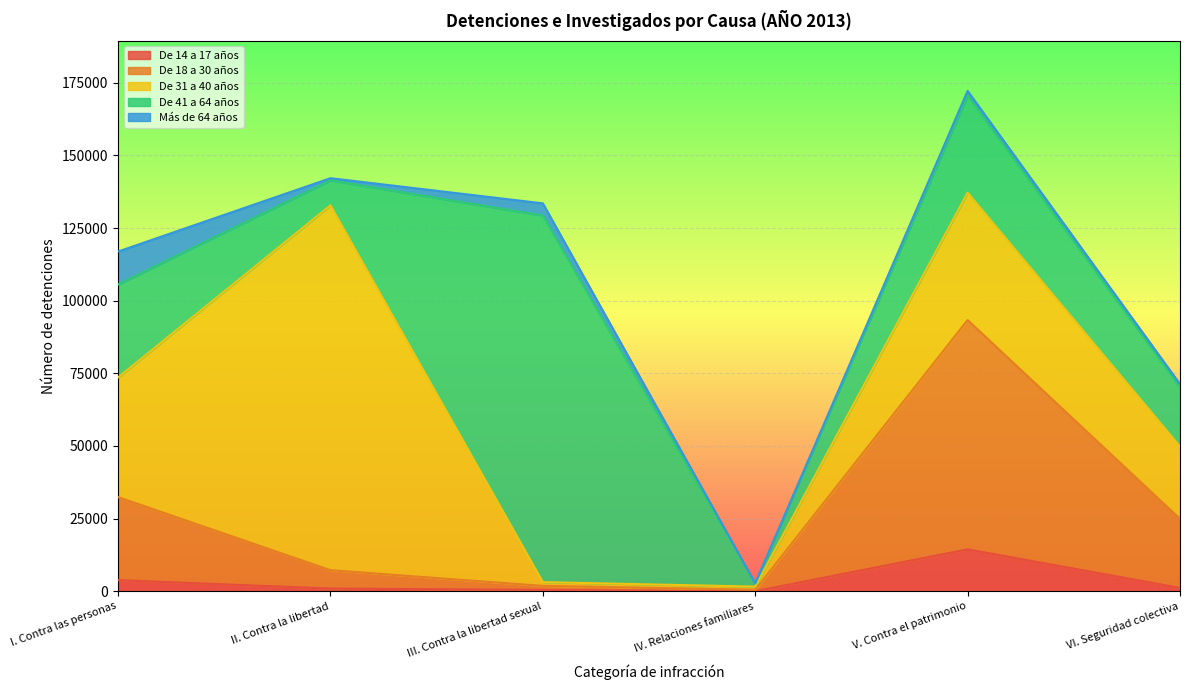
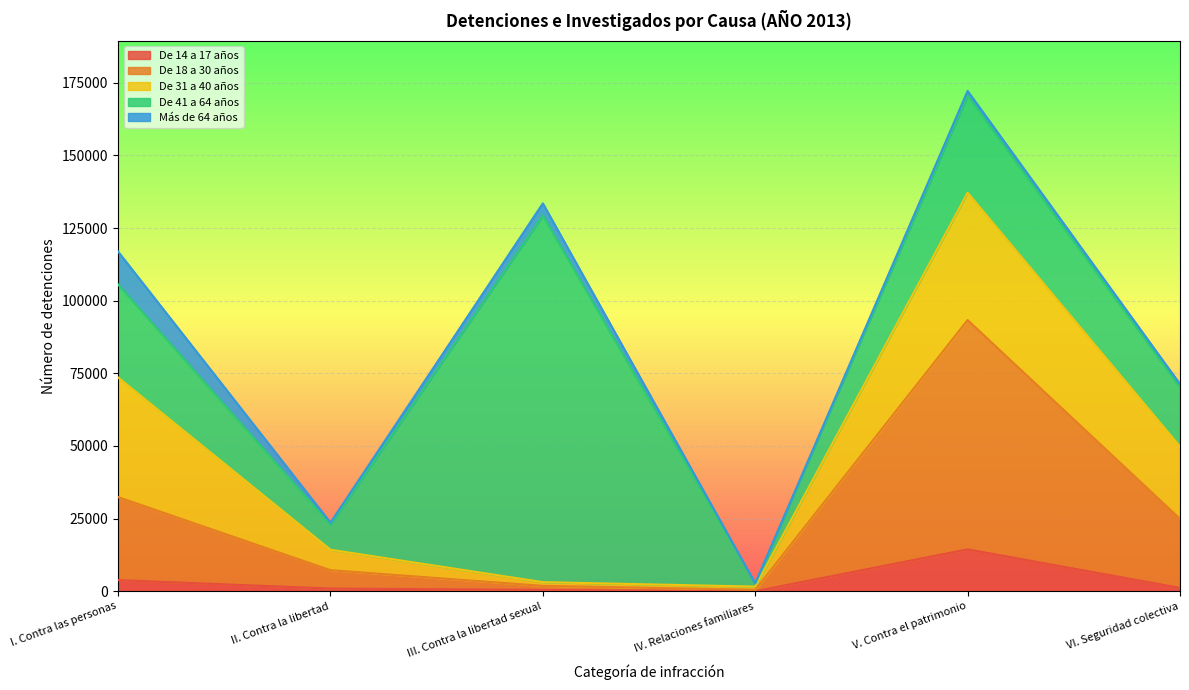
  {
    "De 31 a 40 años": {
      "I. Contra las personas": 41000,
-     "II. Contra la libertad": 126000,
+     "II. Contra la libertad": 7000,
      "III. Contra la libertad sexual": 1000,
      "IV. Relaciones familiares": 1000,
      "V. Contra el patrimonio": 44000,
      "VI. Seguridad colectiva": 25000
    },
    "De 41 a 64 años": {
      "I. Contra las personas": 32000,
      "III. Contra la libertad sexual": 126000,
      "V. Contra el patrimonio": 33000,
      "VI. Seguridad colectiva": 20000
    },
    "Más de 64 años": {
      "I. Contra las personas": 11000,
      "III. Contra la libertad sexual": 4000,
      "V. Contra el patrimonio": 2000,
      "VI. Seguridad colectiva": 1000
    }
  }
